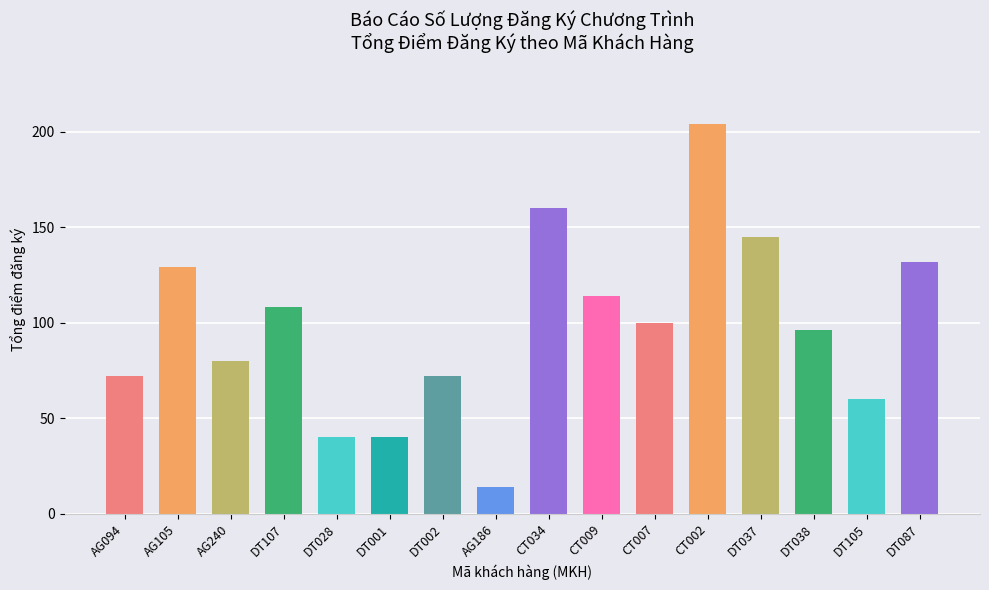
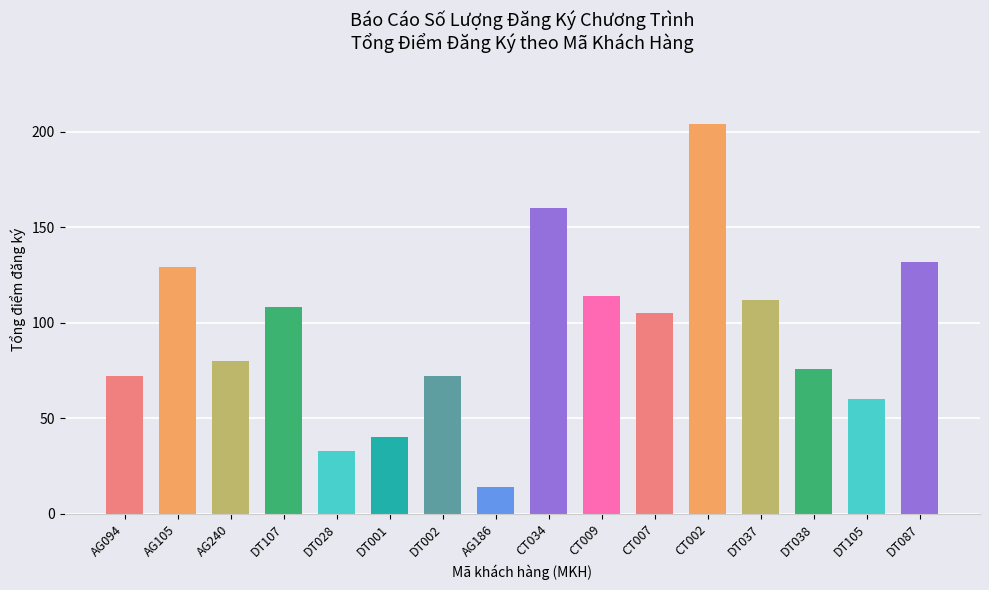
  {
    "AG094": 72,
    "AG105": 129,
    "AG240": 80,
    "DT107": 108,
-   "DT028": 40,
+   "DT028": 33,
    "DT001": 40,
    "DT002": 72,
    "AG186": 14,
    "CT034": 160,
    "CT009": 114,
-   "CT007": 100,
+   "CT007": 105,
    "CT002": 204,
-   "DT037": 145,
-   "DT038": 96,
+   "DT037": 112,
+   "DT038": 76,
    "DT105": 60,
    "DT087": 132
  }
